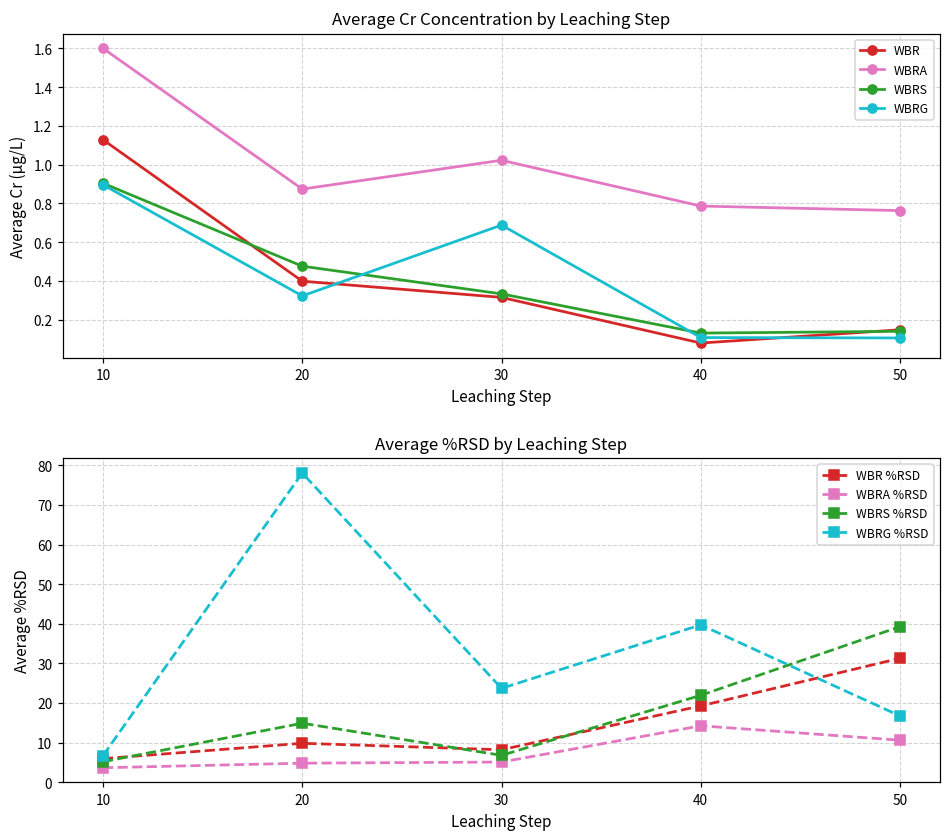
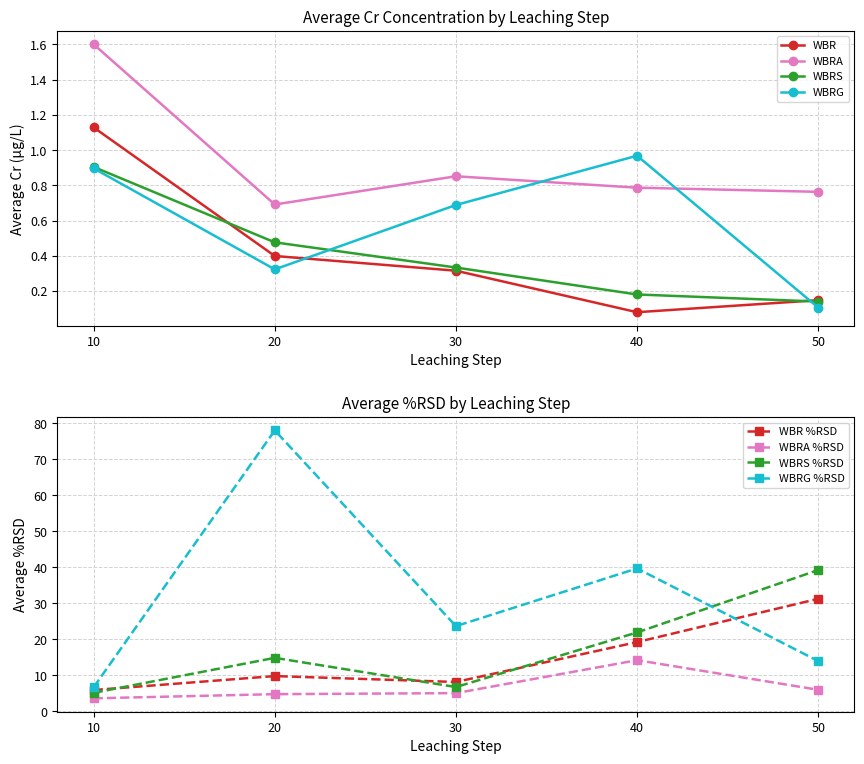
  {
    "Average Cr Concentration by Leaching Step": {
      "WBR": {
        "10": 1.13,
        "20": 0.40,
        "30": 0.32,
        "40": 0.08
      },
      "WBRA": {
        "10": 1.60,
-       "20": 0.87,
-       "30": 1.02,
+       "20": 0.69,
+       "30": 0.85,
        "40": 0.79,
        "50": 0.76
      },
      "WBRS": {
        "20": 0.48,
        "30": 0.33,
-       "40": 0.13
+       "40": 0.18
      },
      "WBRG": {
        "20": 0.32,
        "30": 0.69,
-       "40": 0.11,
+       "40": 0.97,
        "50": 0.11
      }
    },
    "Average %RSD by Leaching Step": {
      "WBR %RSD": {
        "10": 6,
        "20": 10,
        "30": 8,
        "40": 19,
        "50": 31
      },
      "WBRA %RSD": {
        "10": 4,
        "20": 5,
        "30": 5,
        "40": 14,
-       "50": 11
+       "50": 6
      },
      "WBRS %RSD": {
        "10": 5,
        "20": 15,
        "30": 7,
        "40": 22,
        "50": 39
      },
      "WBRG %RSD": {
        "10": 7,
        "20": 78,
        "30": 24,
        "40": 40,
-       "50": 17
+       "50": 14
      }
    }
  }
